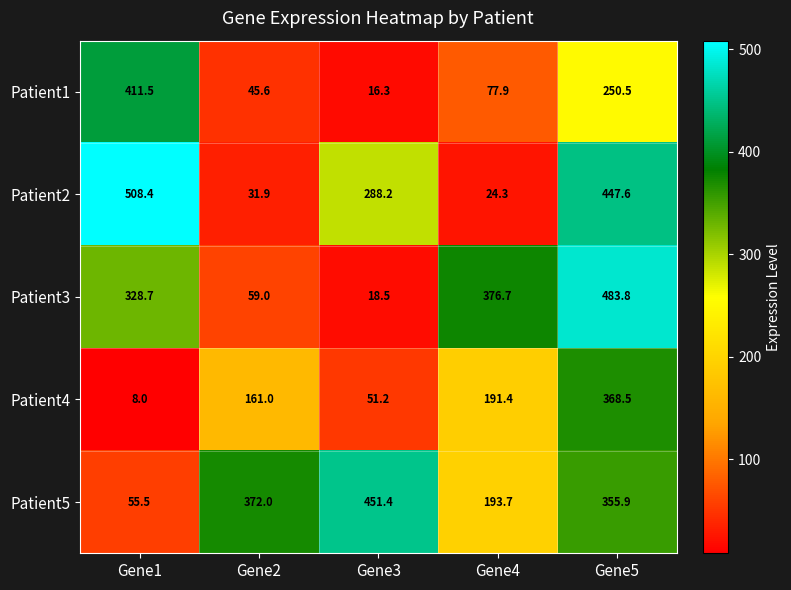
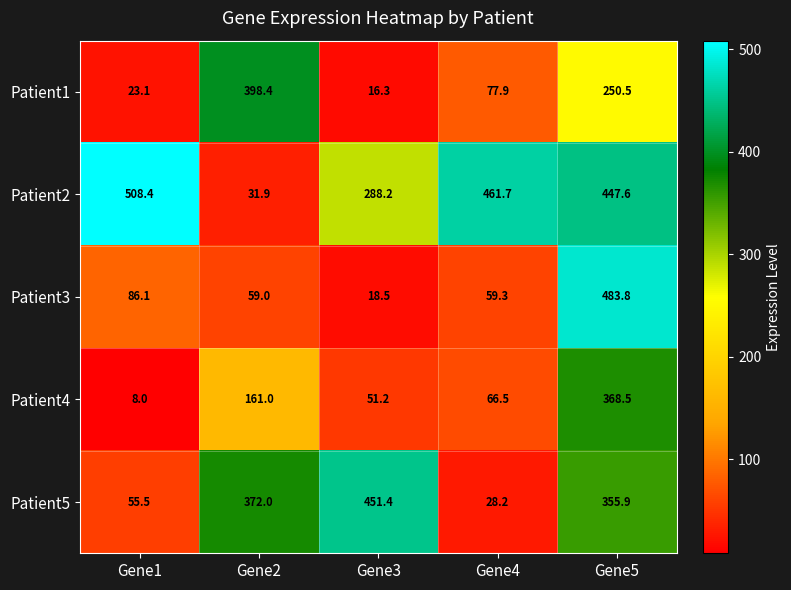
  {
    "Patient1": {
-     "Gene1": 411.5,
-     "Gene2": 45.6,
+     "Gene1": 23.1,
+     "Gene2": 398.4,
      "Gene3": 16.3,
      "Gene4": 77.9,
      "Gene5": 250.5
    },
    "Patient2": {
      "Gene1": 508.4,
      "Gene2": 31.9,
      "Gene3": 288.2,
-     "Gene4": 24.3,
+     "Gene4": 461.7,
      "Gene5": 447.6
    },
    "Patient3": {
-     "Gene1": 328.7,
+     "Gene1": 86.1,
      "Gene2": 59.0,
      "Gene3": 18.5,
-     "Gene4": 376.7,
+     "Gene4": 59.3,
      "Gene5": 483.8
    },
    "Patient4": {
      "Gene1": 8.0,
      "Gene2": 161.0,
      "Gene3": 51.2,
-     "Gene4": 191.4,
+     "Gene4": 66.5,
      "Gene5": 368.5
    },
    "Patient5": {
      "Gene1": 55.5,
      "Gene2": 372.0,
      "Gene3": 451.4,
-     "Gene4": 193.7,
+     "Gene4": 28.2,
      "Gene5": 355.9
    }
  }
